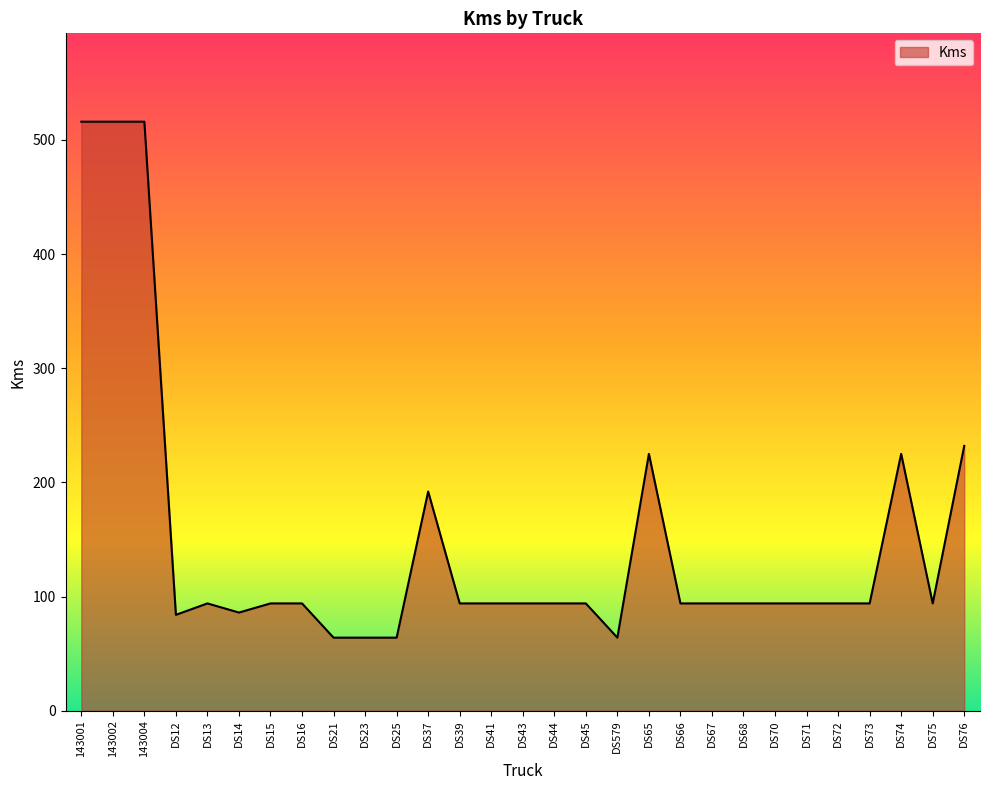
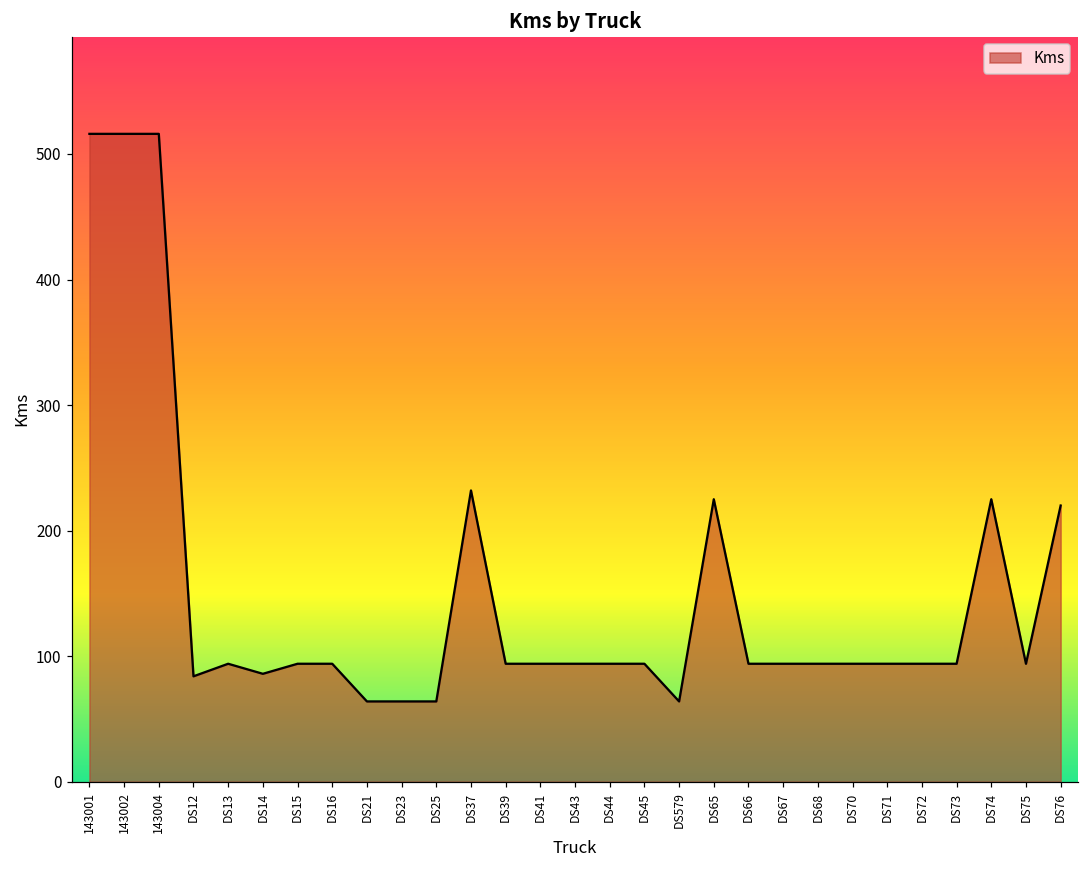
  {
    "143001": 516,
    "143002": 516,
    "143004": 516,
    "DS12": 84,
    "DS13": 94,
    "DS14": 86,
    "DS15": 94,
    "DS16": 94,
    "DS21": 64,
    "DS23": 64,
    "DS25": 64,
-   "DS37": 192,
+   "DS37": 232,
    "DS39": 94,
    "DS41": 94,
    "DS43": 94,
    "DS44": 94,
    "DS45": 94,
    "DS579": 64,
    "DS65": 225,
    "DS66": 94,
    "DS67": 94,
    "DS68": 94,
    "DS70": 94,
    "DS71": 94,
    "DS72": 94,
    "DS73": 94,
    "DS74": 225,
    "DS75": 94,
-   "DS76": 232
+   "DS76": 220
  }
